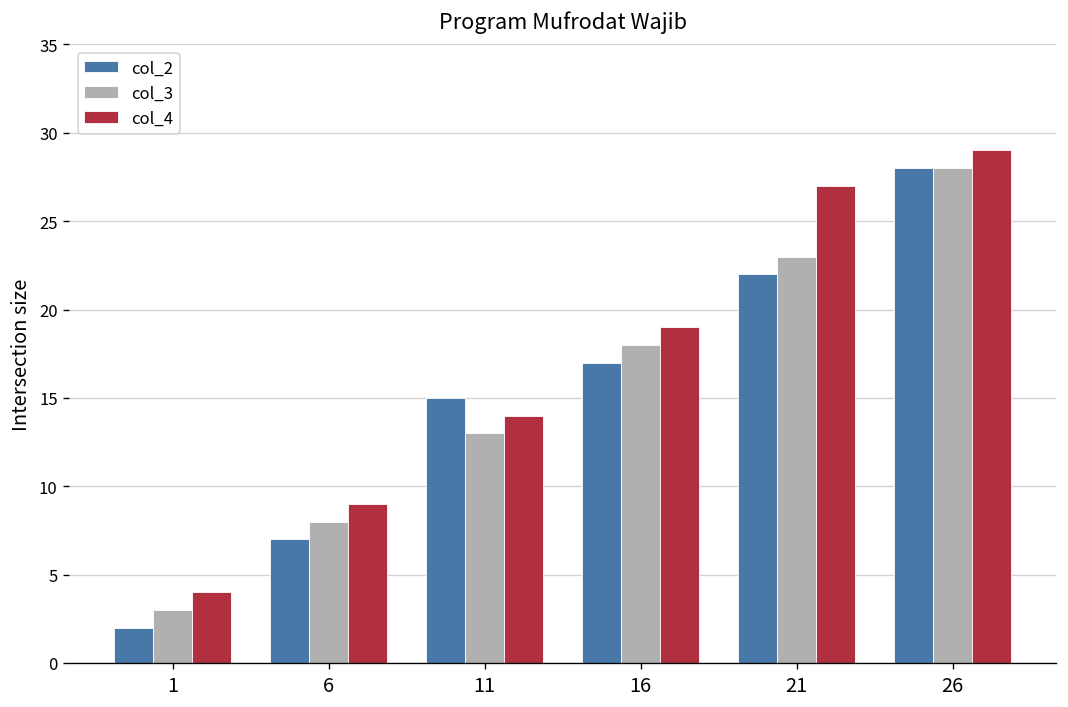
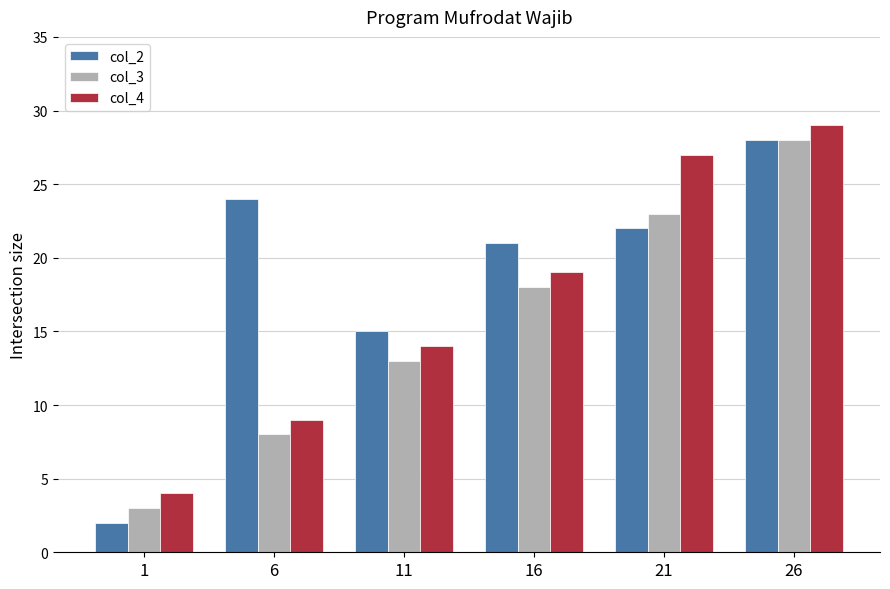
  {
    "col_2": {
      "1": 2,
-     "6": 7,
+     "6": 24,
      "11": 15,
-     "16": 17,
+     "16": 21,
      "21": 22,
      "26": 28
    },
    "col_3": {
      "1": 3,
      "6": 8,
      "11": 13,
      "16": 18,
      "21": 23,
      "26": 28
    },
    "col_4": {
      "1": 4,
      "6": 9,
      "11": 14,
      "16": 19,
      "21": 27,
      "26": 29
    }
  }
